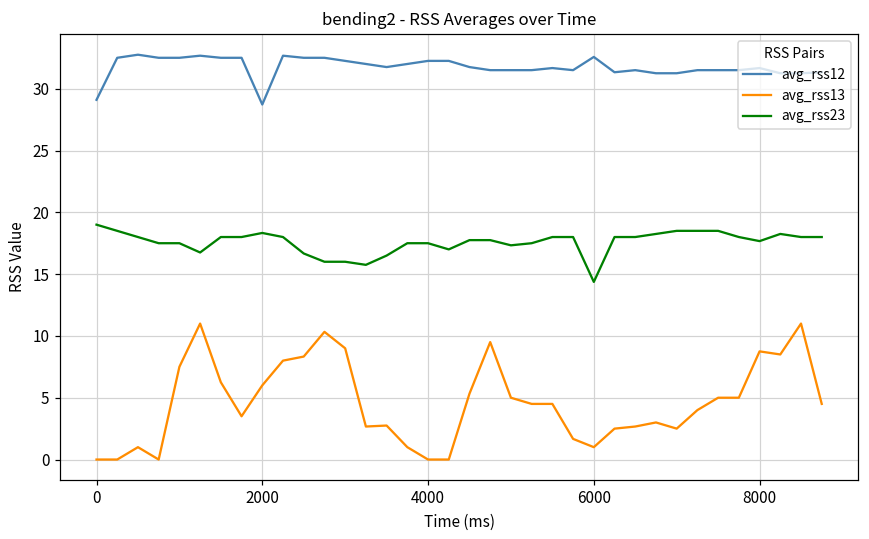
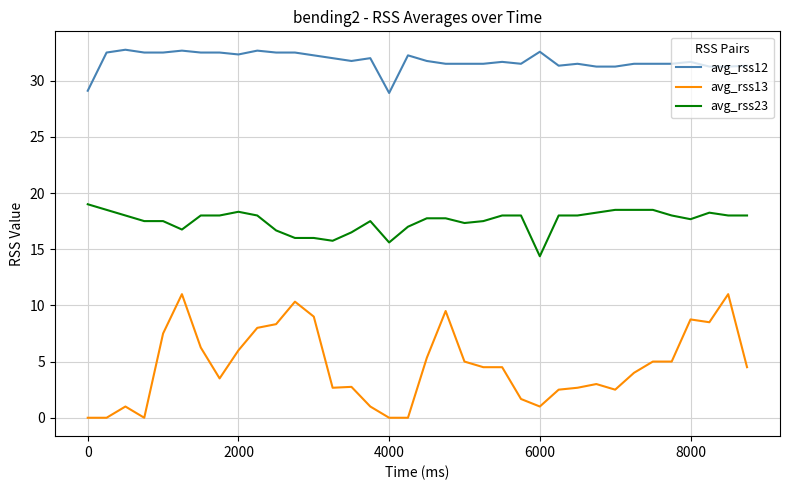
  {
    "avg_rss12": {
      "0": 29.1,
-     "2000": 28.7,
-     "4000": 32.3,
+     "2000": 32.3,
+     "4000": 28.9,
      "6000": 32.6
    },
    "avg_rss13": {
      "0": 0.0,
      "2000": 6.0,
      "4000": 0.0,
      "6000": 1.0,
      "8000": 8.8
    },
    "avg_rss23": {
      "0": 19.0,
      "2000": 18.3,
-     "4000": 17.5,
+     "4000": 15.6,
      "6000": 14.4,
      "8000": 17.7
    }
  }
